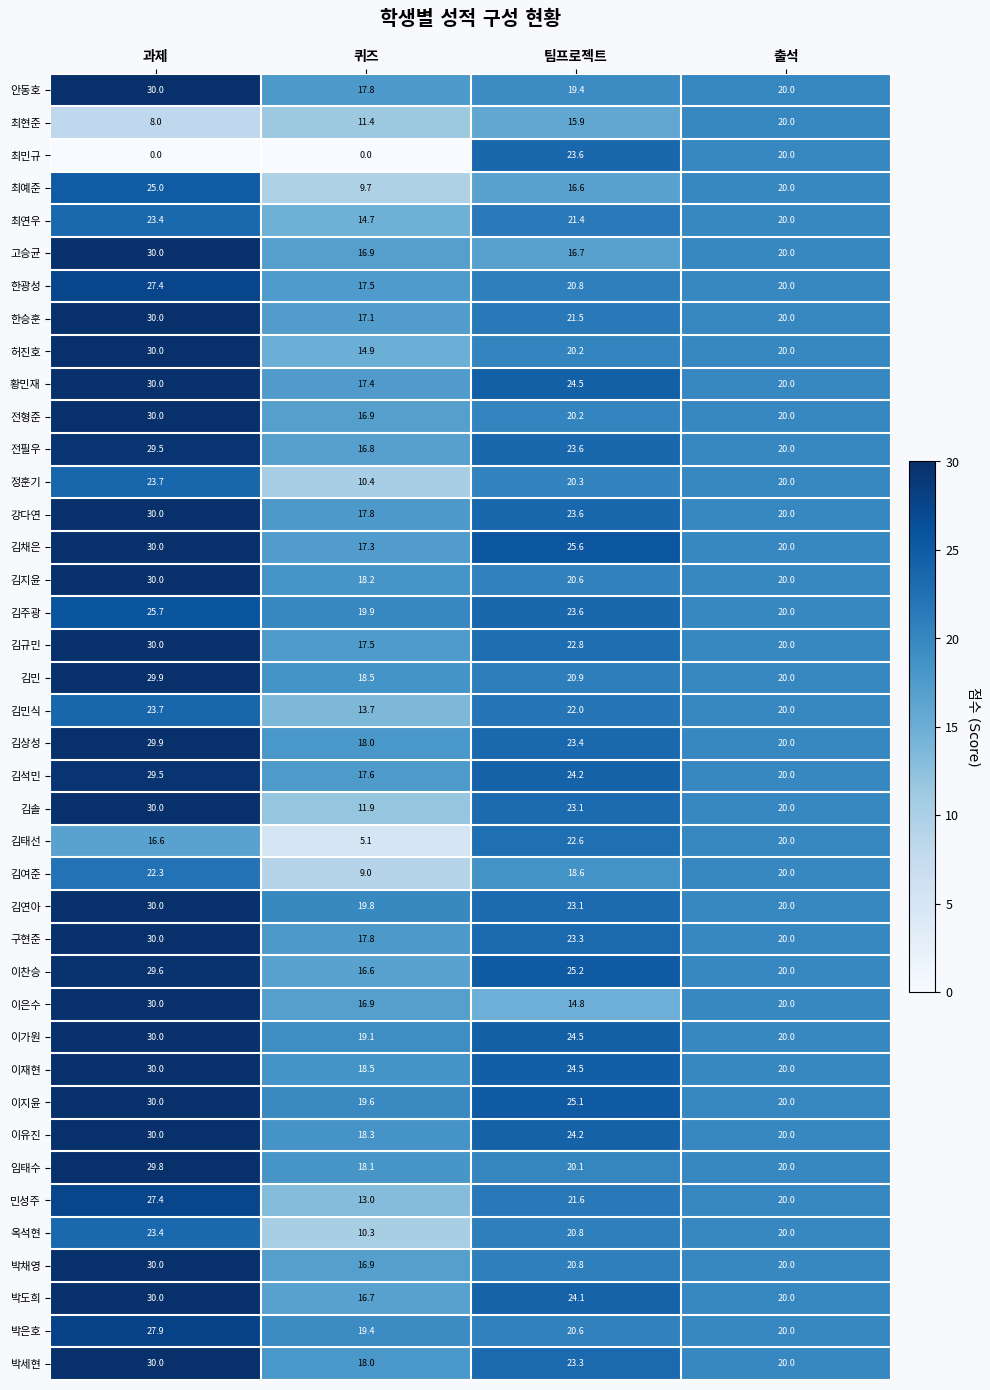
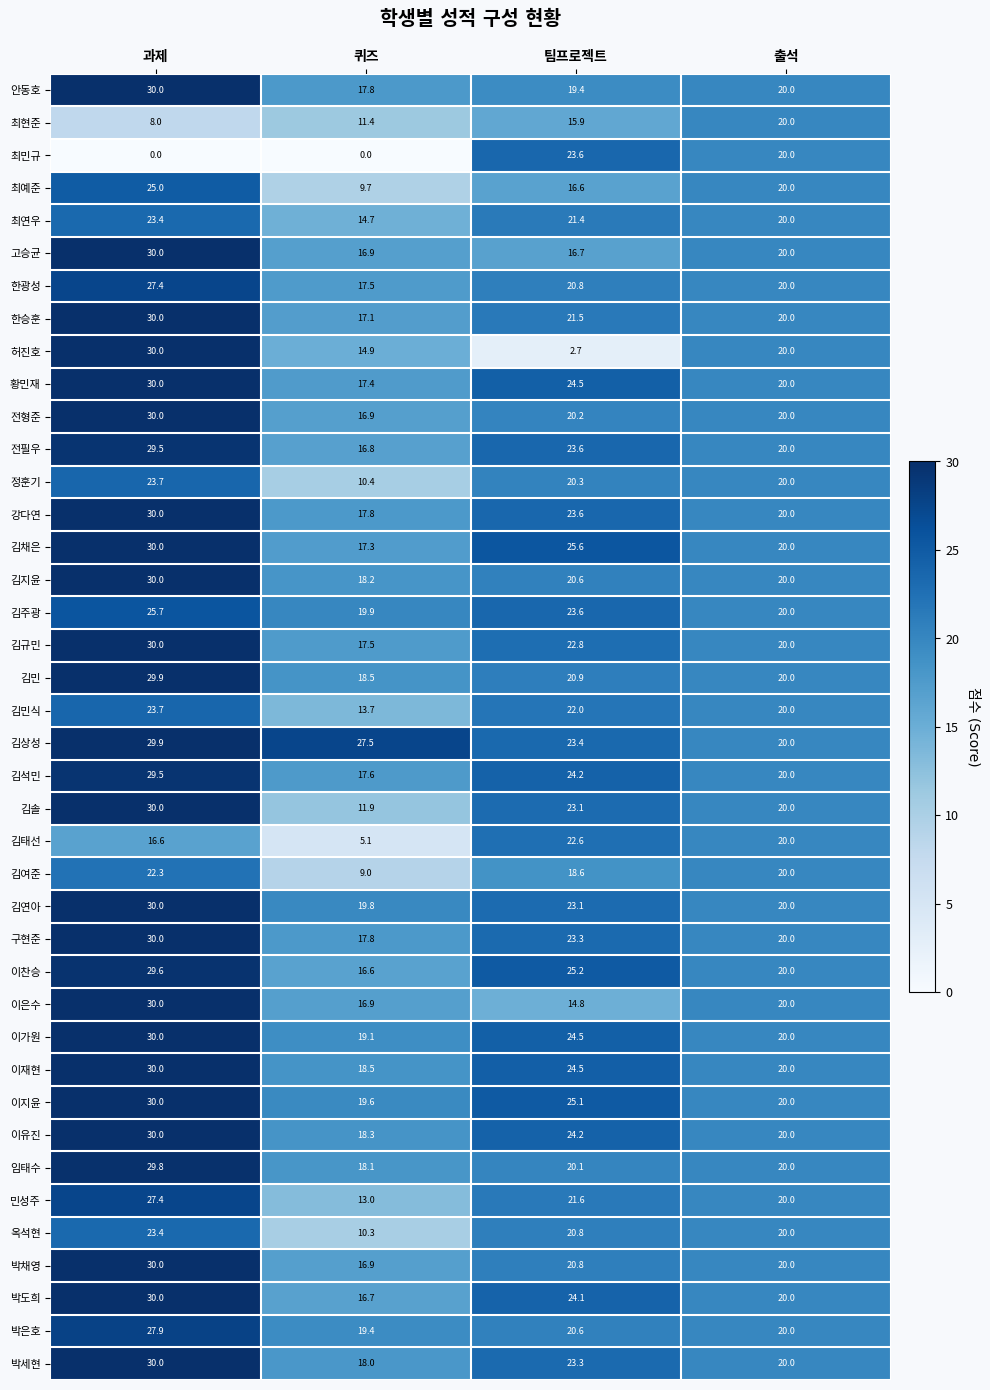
  {
    "안동호": {
      "과제": 30.0,
      "퀴즈": 17.8,
      "팀프로젝트": 19.4,
      "출석": 20.0
    },
    "최현준": {
      "과제": 8.0,
      "퀴즈": 11.4,
      "팀프로젝트": 15.9,
      "출석": 20.0
    },
    "최민규": {
      "과제": 0.0,
      "퀴즈": 0.0,
      "팀프로젝트": 23.6,
      "출석": 20.0
    },
    "최예준": {
      "과제": 25.0,
      "퀴즈": 9.7,
      "팀프로젝트": 16.6,
      "출석": 20.0
    },
    "최연우": {
      "과제": 23.4,
      "퀴즈": 14.7,
      "팀프로젝트": 21.4,
      "출석": 20.0
    },
    "고승균": {
      "과제": 30.0,
      "퀴즈": 16.9,
      "팀프로젝트": 16.7,
      "출석": 20.0
    },
    "한광성": {
      "과제": 27.4,
      "퀴즈": 17.5,
      "팀프로젝트": 20.8,
      "출석": 20.0
    },
    "한승훈": {
      "과제": 30.0,
      "퀴즈": 17.1,
      "팀프로젝트": 21.5,
      "출석": 20.0
    },
    "허진호": {
      "과제": 30.0,
      "퀴즈": 14.9,
-     "팀프로젝트": 20.2,
+     "팀프로젝트": 2.7,
      "출석": 20.0
    },
    "황민재": {
      "과제": 30.0,
      "퀴즈": 17.4,
      "팀프로젝트": 24.5,
      "출석": 20.0
    },
    "전형준": {
      "과제": 30.0,
      "퀴즈": 16.9,
      "팀프로젝트": 20.2,
      "출석": 20.0
    },
    "전필우": {
      "과제": 29.5,
      "퀴즈": 16.8,
      "팀프로젝트": 23.6,
      "출석": 20.0
    },
    "정훈기": {
      "과제": 23.7,
      "퀴즈": 10.4,
      "팀프로젝트": 20.3,
      "출석": 20.0
    },
    "강다연": {
      "과제": 30.0,
      "퀴즈": 17.8,
      "팀프로젝트": 23.6,
      "출석": 20.0
    },
    "김채은": {
      "과제": 30.0,
      "퀴즈": 17.3,
      "팀프로젝트": 25.6,
      "출석": 20.0
    },
    "김지윤": {
      "과제": 30.0,
      "퀴즈": 18.2,
      "팀프로젝트": 20.6,
      "출석": 20.0
    },
    "김주광": {
      "과제": 25.7,
      "퀴즈": 19.9,
      "팀프로젝트": 23.6,
      "출석": 20.0
    },
    "김규민": {
      "과제": 30.0,
      "퀴즈": 17.5,
      "팀프로젝트": 22.8,
      "출석": 20.0
    },
    "김민": {
      "과제": 29.9,
      "퀴즈": 18.5,
      "팀프로젝트": 20.9,
      "출석": 20.0
    },
    "김민식": {
      "과제": 23.7,
      "퀴즈": 13.7,
      "팀프로젝트": 22.0,
      "출석": 20.0
    },
    "김상성": {
      "과제": 29.9,
-     "퀴즈": 18.0,
+     "퀴즈": 27.5,
      "팀프로젝트": 23.4,
      "출석": 20.0
    },
    "김석민": {
      "과제": 29.5,
      "퀴즈": 17.6,
      "팀프로젝트": 24.2,
      "출석": 20.0
    },
    "김솔": {
      "과제": 30.0,
      "퀴즈": 11.9,
      "팀프로젝트": 23.1,
      "출석": 20.0
    },
    "김태선": {
      "과제": 16.6,
      "퀴즈": 5.1,
      "팀프로젝트": 22.6,
      "출석": 20.0
    },
    "김여준": {
      "과제": 22.3,
      "퀴즈": 9.0,
      "팀프로젝트": 18.6,
      "출석": 20.0
    },
    "김연아": {
      "과제": 30.0,
      "퀴즈": 19.8,
      "팀프로젝트": 23.1,
      "출석": 20.0
    },
    "구현준": {
      "과제": 30.0,
      "퀴즈": 17.8,
      "팀프로젝트": 23.3,
      "출석": 20.0
    },
    "이찬승": {
      "과제": 29.6,
      "퀴즈": 16.6,
      "팀프로젝트": 25.2,
      "출석": 20.0
    },
    "이은수": {
      "과제": 30.0,
      "퀴즈": 16.9,
      "팀프로젝트": 14.8,
      "출석": 20.0
    },
    "이가원": {
      "과제": 30.0,
      "퀴즈": 19.1,
      "팀프로젝트": 24.5,
      "출석": 20.0
    },
    "이재현": {
      "과제": 30.0,
      "퀴즈": 18.5,
      "팀프로젝트": 24.5,
      "출석": 20.0
    },
    "이지윤": {
      "과제": 30.0,
      "퀴즈": 19.6,
      "팀프로젝트": 25.1,
      "출석": 20.0
    },
    "이유진": {
      "과제": 30.0,
      "퀴즈": 18.3,
      "팀프로젝트": 24.2,
      "출석": 20.0
    },
    "임태수": {
      "과제": 29.8,
      "퀴즈": 18.1,
      "팀프로젝트": 20.1,
      "출석": 20.0
    },
    "민성주": {
      "과제": 27.4,
      "퀴즈": 13.0,
      "팀프로젝트": 21.6,
      "출석": 20.0
    },
    "옥석현": {
      "과제": 23.4,
      "퀴즈": 10.3,
      "팀프로젝트": 20.8,
      "출석": 20.0
    },
    "박채영": {
      "과제": 30.0,
      "퀴즈": 16.9,
      "팀프로젝트": 20.8,
      "출석": 20.0
    },
    "박도희": {
      "과제": 30.0,
      "퀴즈": 16.7,
      "팀프로젝트": 24.1,
      "출석": 20.0
    },
    "박은호": {
      "과제": 27.9,
      "퀴즈": 19.4,
      "팀프로젝트": 20.6,
      "출석": 20.0
    },
    "박세현": {
      "과제": 30.0,
      "퀴즈": 18.0,
      "팀프로젝트": 23.3,
      "출석": 20.0
    }
  }
